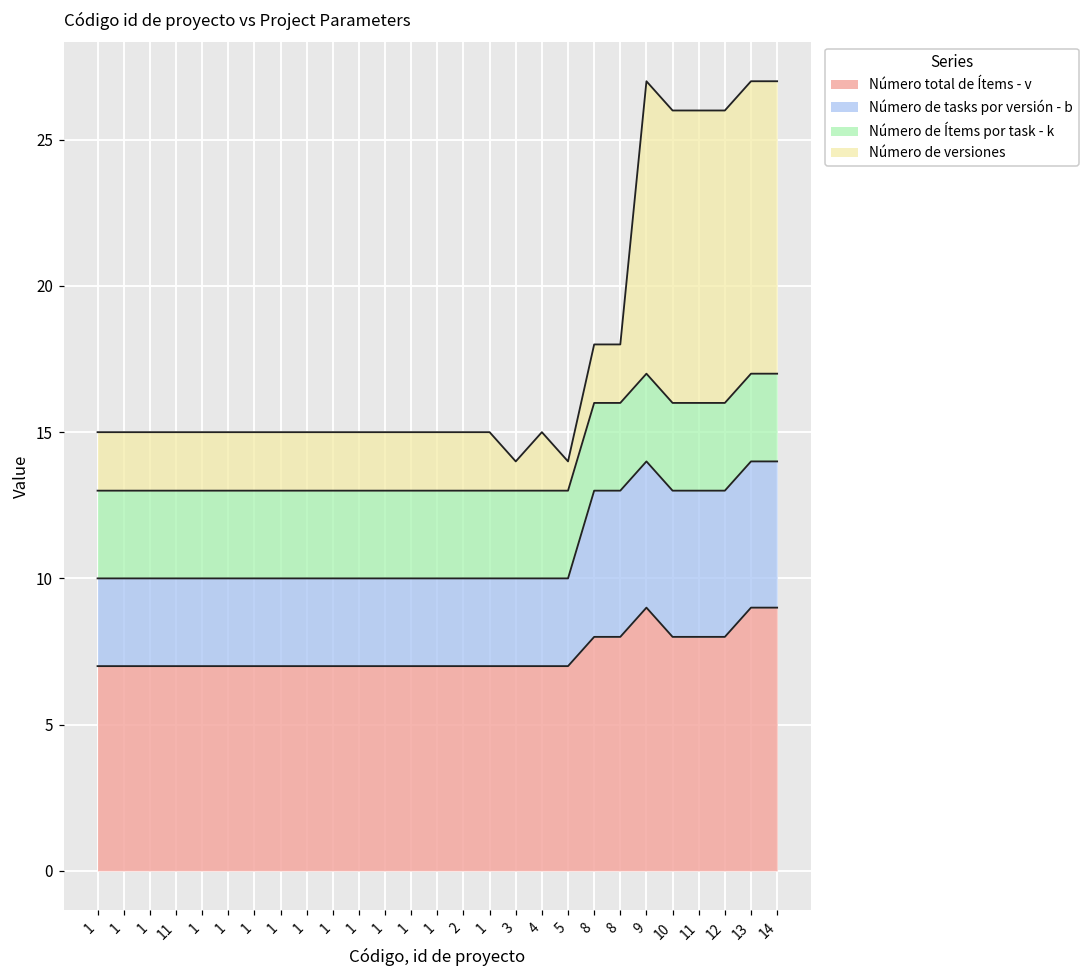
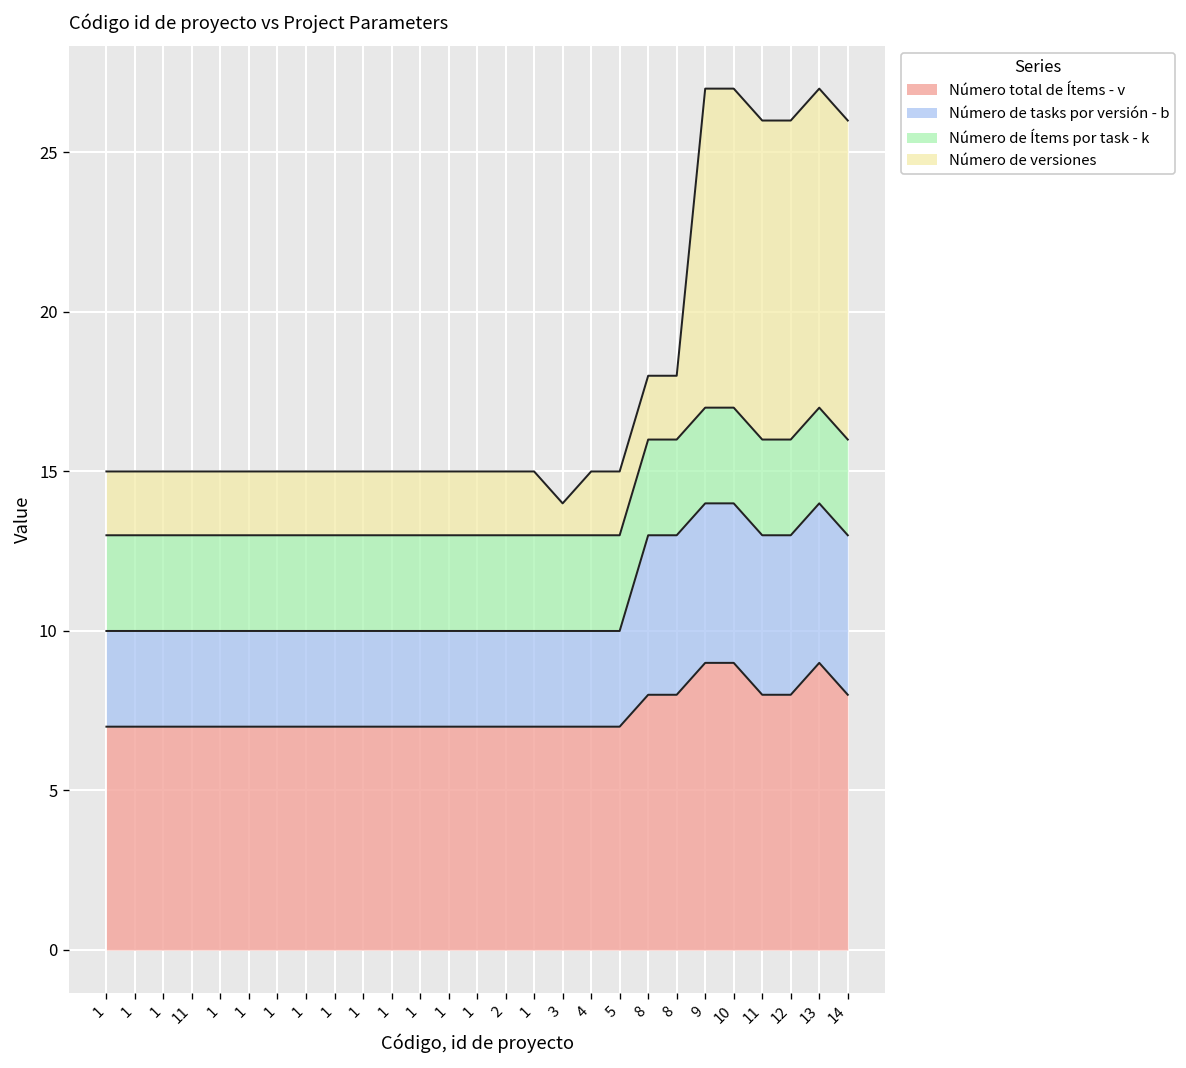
  {
    "Número total de Ítems - v": {
      "2": 7,
      "3": 7,
      "4": 7,
      "5": 7,
      "9": 9,
-     "10": 8,
+     "10": 9,
      "12": 8,
      "13": 9,
-     "14": 9
+     "14": 8
    },
    "Número de tasks por versión - b": {
      "2": 10,
      "3": 10,
      "4": 10,
      "5": 10,
      "9": 14,
      "12": 13,
      "13": 14
    },
    "Número de Ítems por task - k": {
      "2": 3,
      "3": 3,
      "4": 3,
      "5": 3,
      "9": 3,
      "10": 3,
      "12": 3,
      "13": 3,
      "14": 3
    },
    "Número de versiones": {
      "2": 2,
      "3": 1,
      "4": 2,
-     "5": 1,
+     "5": 2,
      "9": 10,
      "10": 10,
      "12": 10,
      "13": 10,
      "14": 10
    }
  }
